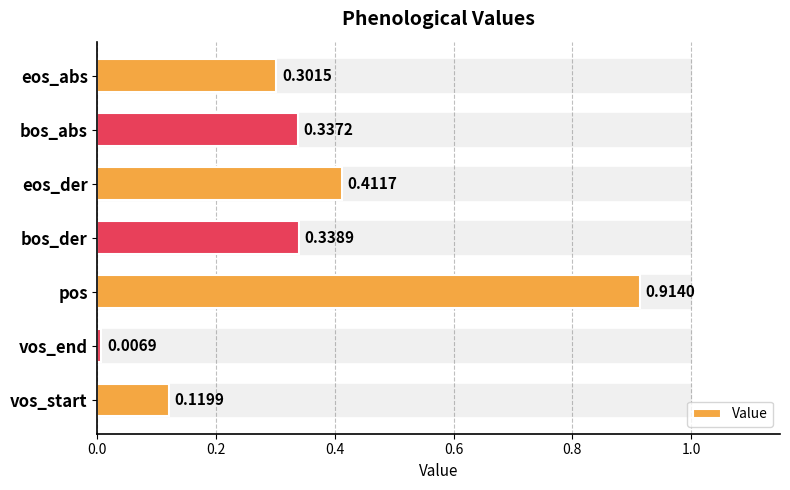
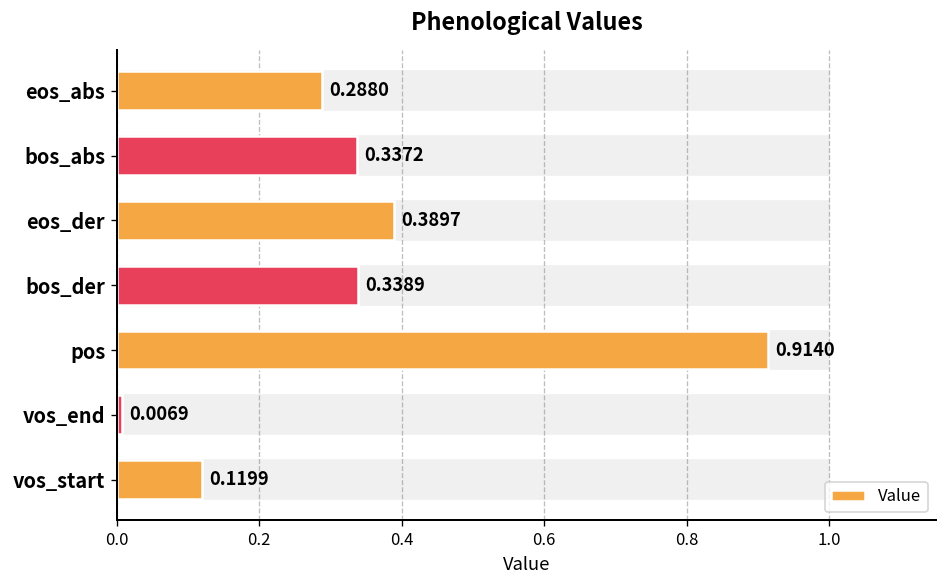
  {
-   "eos_abs": 0.3015,
+   "eos_abs": 0.2880,
    "bos_abs": 0.3372,
-   "eos_der": 0.4117,
+   "eos_der": 0.3897,
    "bos_der": 0.3389,
    "pos": 0.9140,
    "vos_end": 0.0069,
    "vos_start": 0.1199
  }
